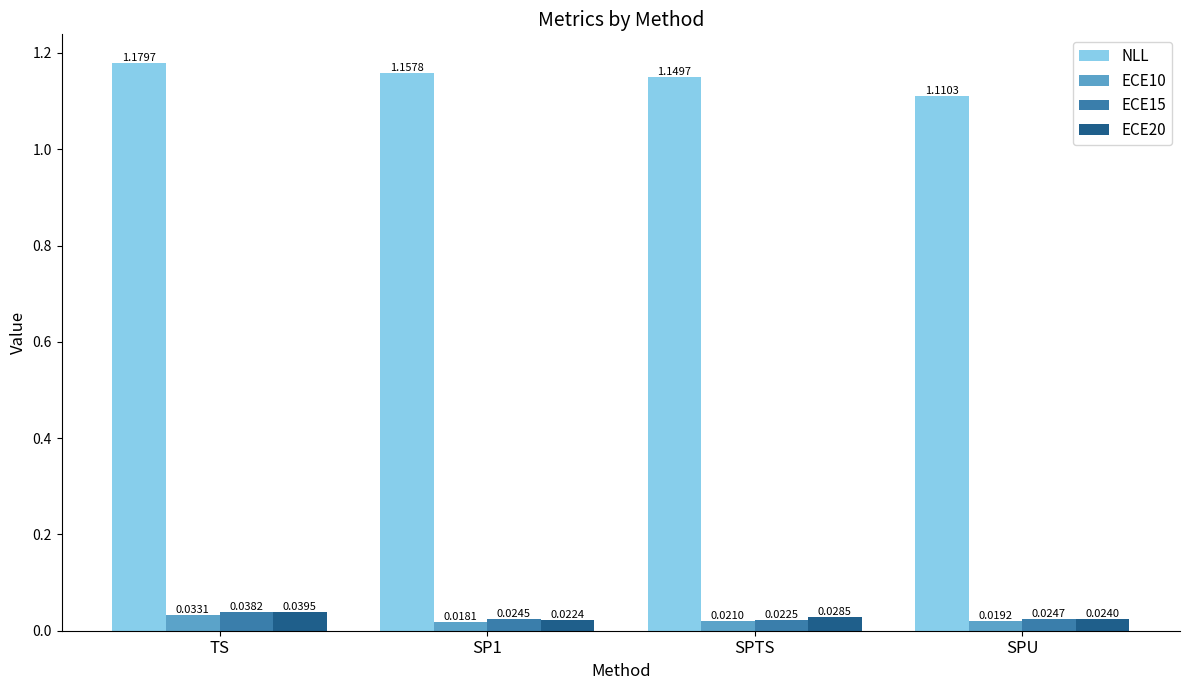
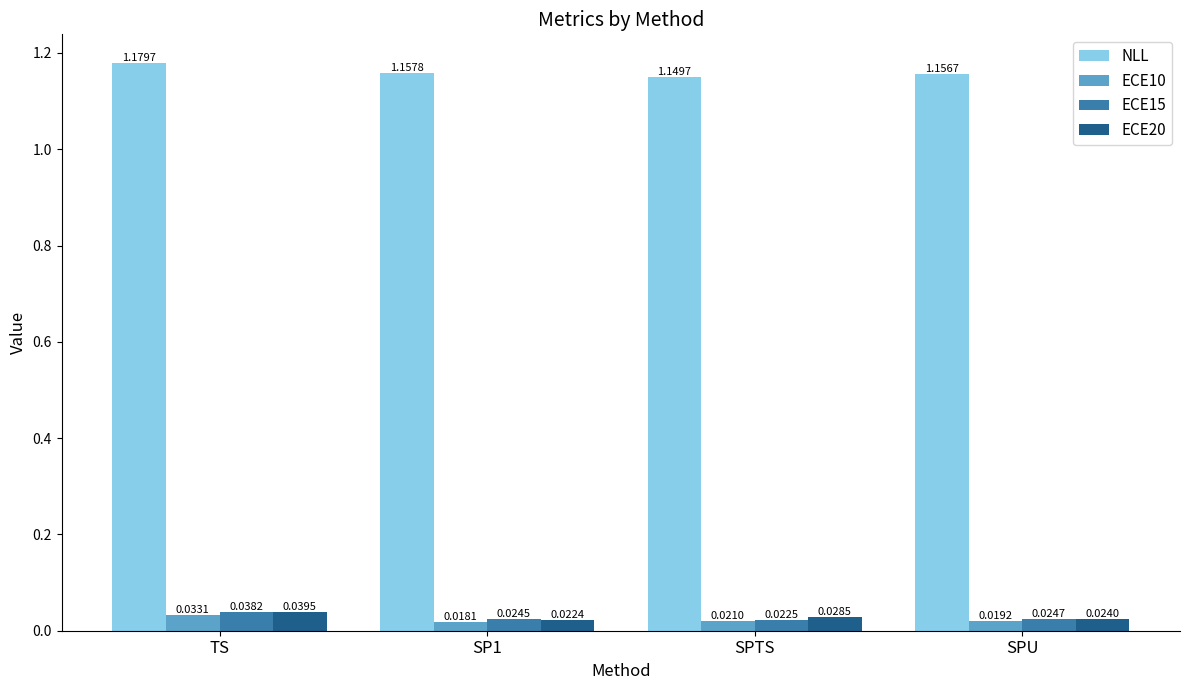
  {
    "NLL": {
      "TS": 1.1797,
      "SP1": 1.1578,
      "SPTS": 1.1497,
-     "SPU": 1.1103
+     "SPU": 1.1567
    }
  }
